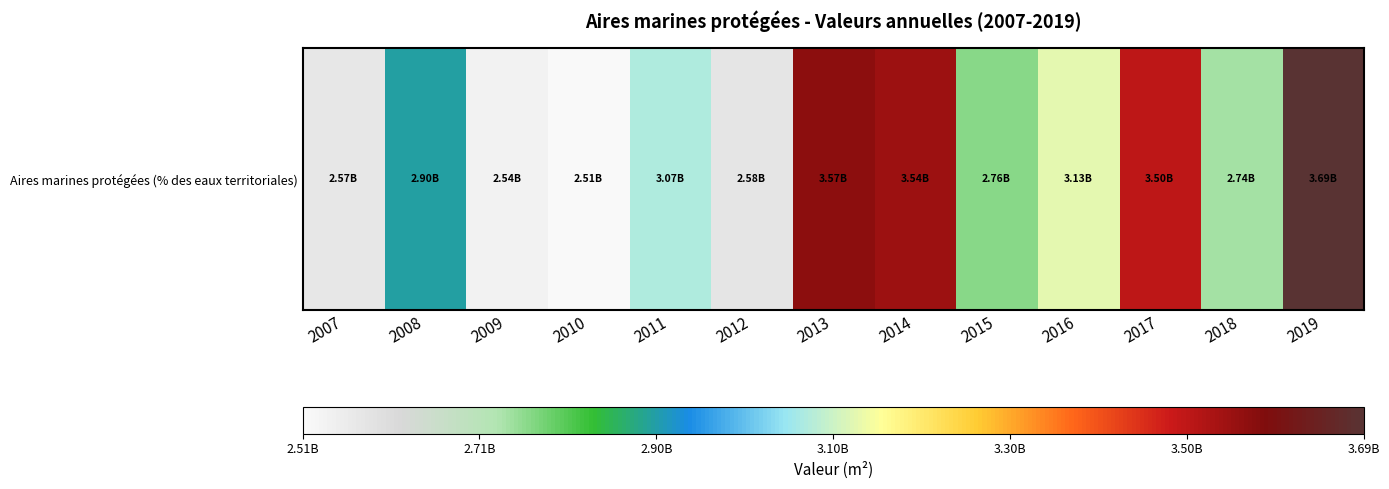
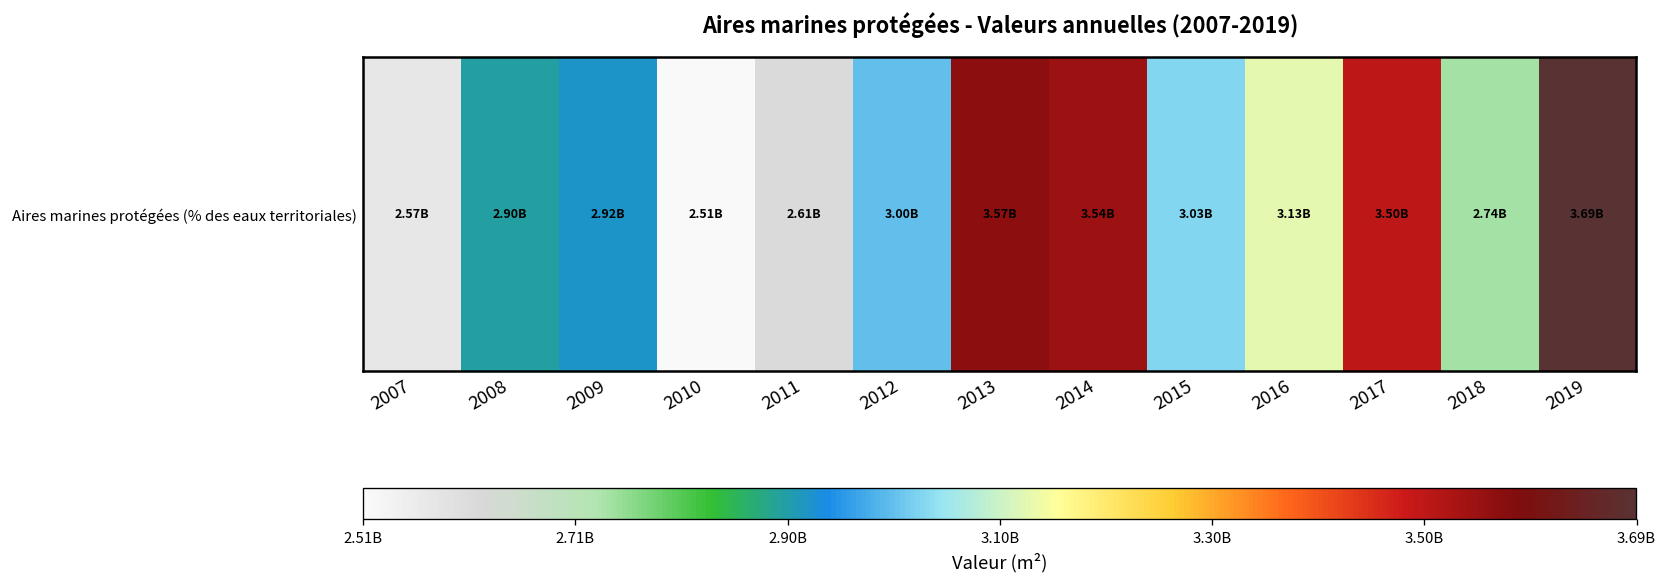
  {
    "Aires marines protégées (% des eaux territoriales)": {
      "2007": "2.57B",
      "2008": "2.90B",
-     "2009": "2.54B",
+     "2009": "2.92B",
      "2010": "2.51B",
-     "2011": "3.07B",
-     "2012": "2.58B",
+     "2011": "2.61B",
+     "2012": "3.00B",
      "2013": "3.57B",
      "2014": "3.54B",
-     "2015": "2.76B",
+     "2015": "3.03B",
      "2016": "3.13B",
      "2017": "3.50B",
      "2018": "2.74B",
      "2019": "3.69B"
    }
  }
